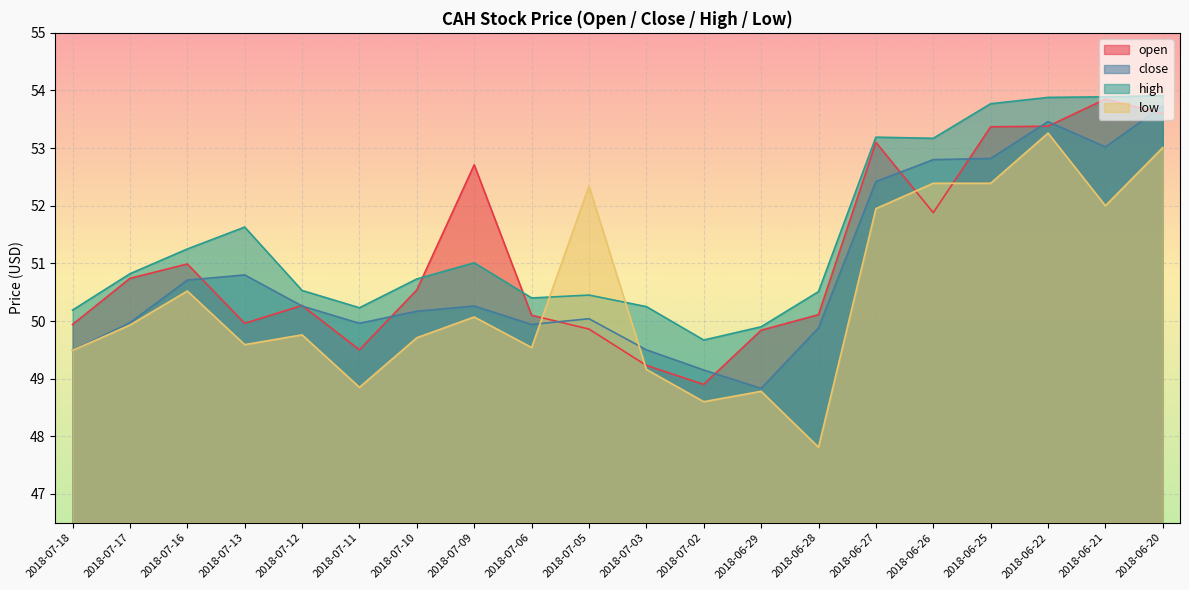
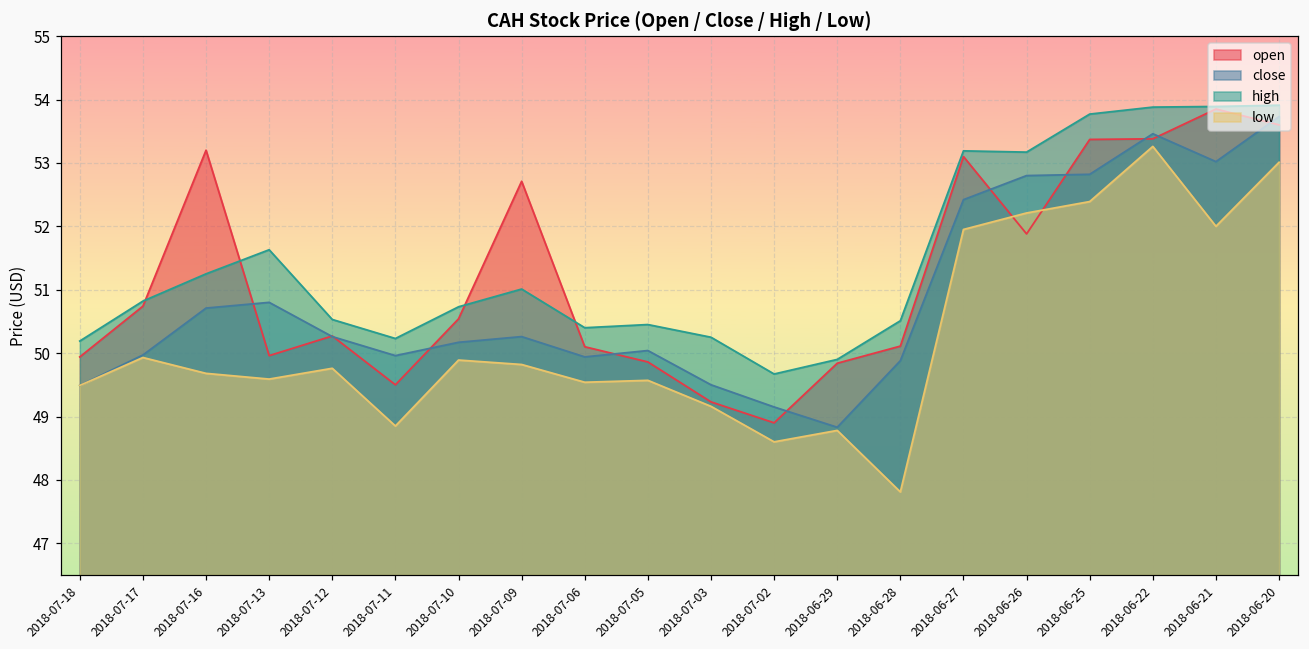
  {
    "open": {
      "2018-07-18": 49.9,
      "2018-07-17": 50.7,
-     "2018-07-16": 51.0,
+     "2018-07-16": 53.2,
      "2018-07-13": 50.0,
      "2018-07-11": 49.5,
      "2018-07-10": 50.5,
      "2018-07-09": 52.7,
      "2018-07-06": 50.1,
      "2018-07-05": 49.9,
      "2018-07-03": 49.2,
      "2018-07-02": 48.9,
      "2018-06-29": 49.8,
      "2018-06-28": 50.1,
      "2018-06-27": 53.1,
      "2018-06-26": 51.9,
      "2018-06-25": 53.4,
      "2018-06-22": 53.4
    },
    "low": {
-     "2018-07-16": 50.5,
+     "2018-07-16": 49.7,
      "2018-07-13": 49.6,
      "2018-07-12": 49.8,
      "2018-07-11": 48.9,
-     "2018-07-10": 49.7,
-     "2018-07-09": 50.1,
+     "2018-07-10": 49.9,
+     "2018-07-09": 49.8,
      "2018-07-06": 49.5,
-     "2018-07-05": 52.3,
+     "2018-07-05": 49.6,
      "2018-07-03": 49.2,
      "2018-07-02": 48.6,
      "2018-06-29": 48.8,
      "2018-06-28": 47.8,
      "2018-06-27": 52.0,
-     "2018-06-26": 52.4,
+     "2018-06-26": 52.2,
      "2018-06-25": 52.4,
      "2018-06-22": 53.3,
      "2018-06-21": 52.0,
      "2018-06-20": 53.0
    }
  }
